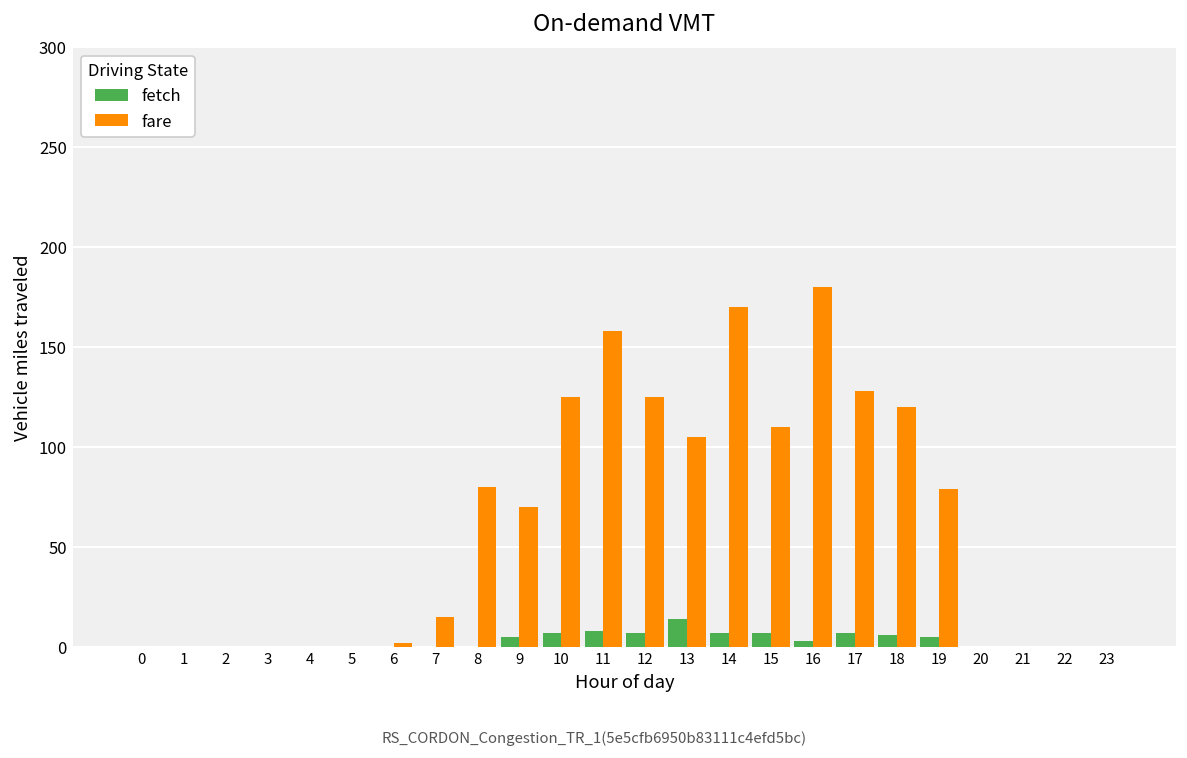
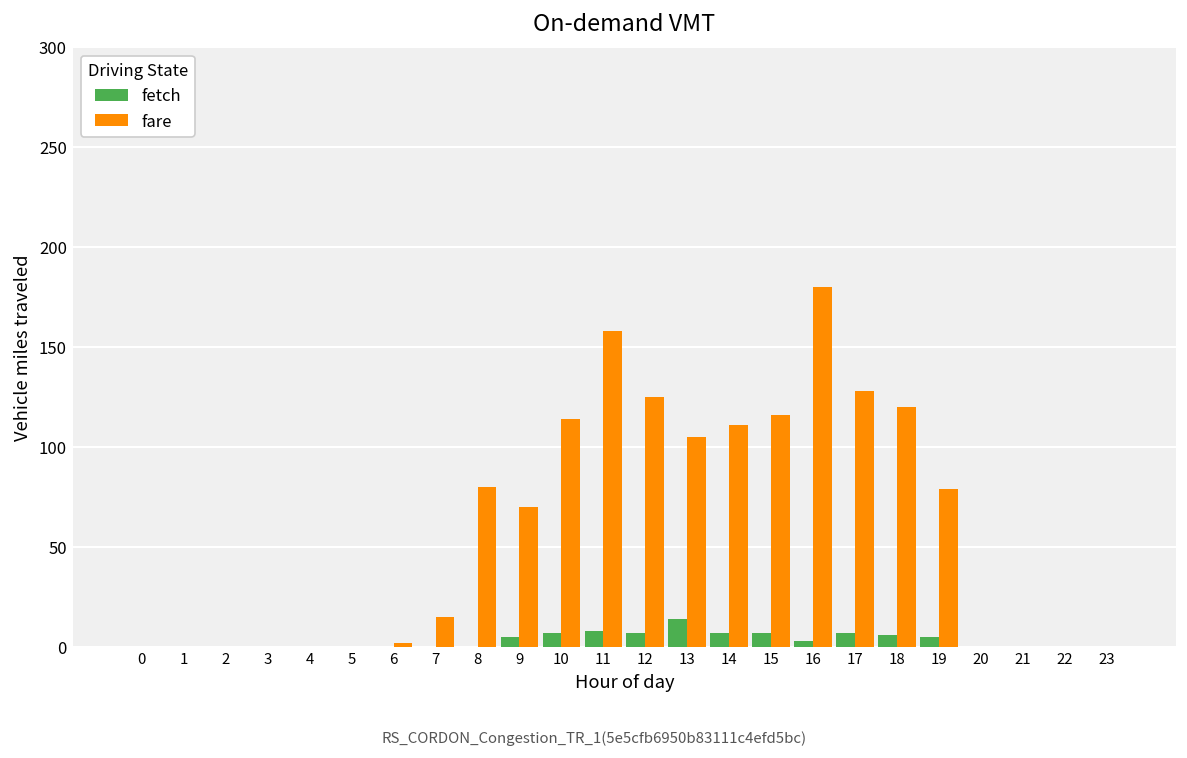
  {
    "fetch": {
      "0": 0,
      "1": 0,
      "2": 0,
      "3": 0,
      "4": 0,
      "5": 0,
      "6": 0,
      "7": 0,
      "8": 0,
      "9": 5,
      "10": 7,
      "11": 8,
      "12": 7,
      "13": 14,
      "14": 7,
      "15": 7,
      "16": 3,
      "17": 7,
      "18": 6,
      "19": 5,
      "20": 0,
      "21": 0,
      "22": 0,
      "23": 0
    },
    "fare": {
      "0": 0,
      "1": 0,
      "2": 0,
      "3": 0,
      "4": 0,
      "5": 0,
      "6": 2,
      "7": 15,
      "8": 80,
      "9": 70,
-     "10": 125,
+     "10": 114,
      "11": 158,
      "12": 125,
      "13": 105,
-     "14": 170,
-     "15": 110,
+     "14": 111,
+     "15": 116,
      "16": 180,
      "17": 128,
      "18": 120,
      "19": 79,
      "20": 0,
      "21": 0,
      "22": 0,
      "23": 0
    }
  }
